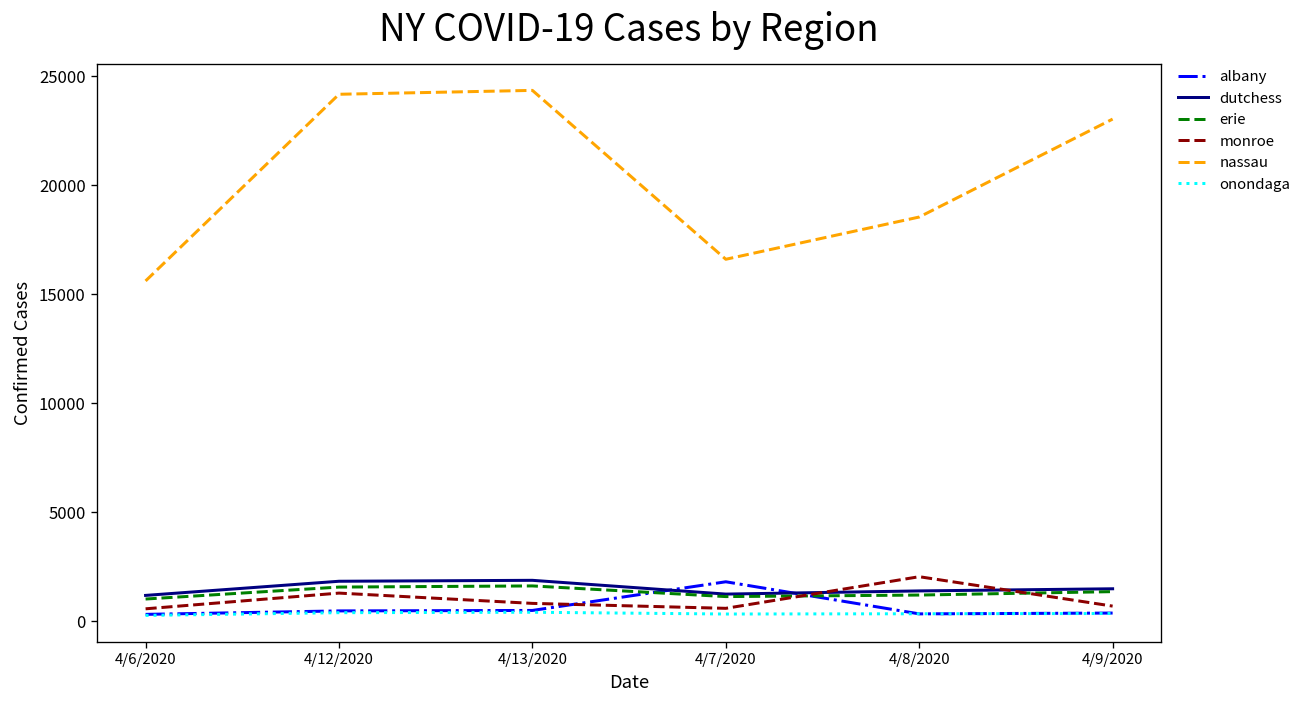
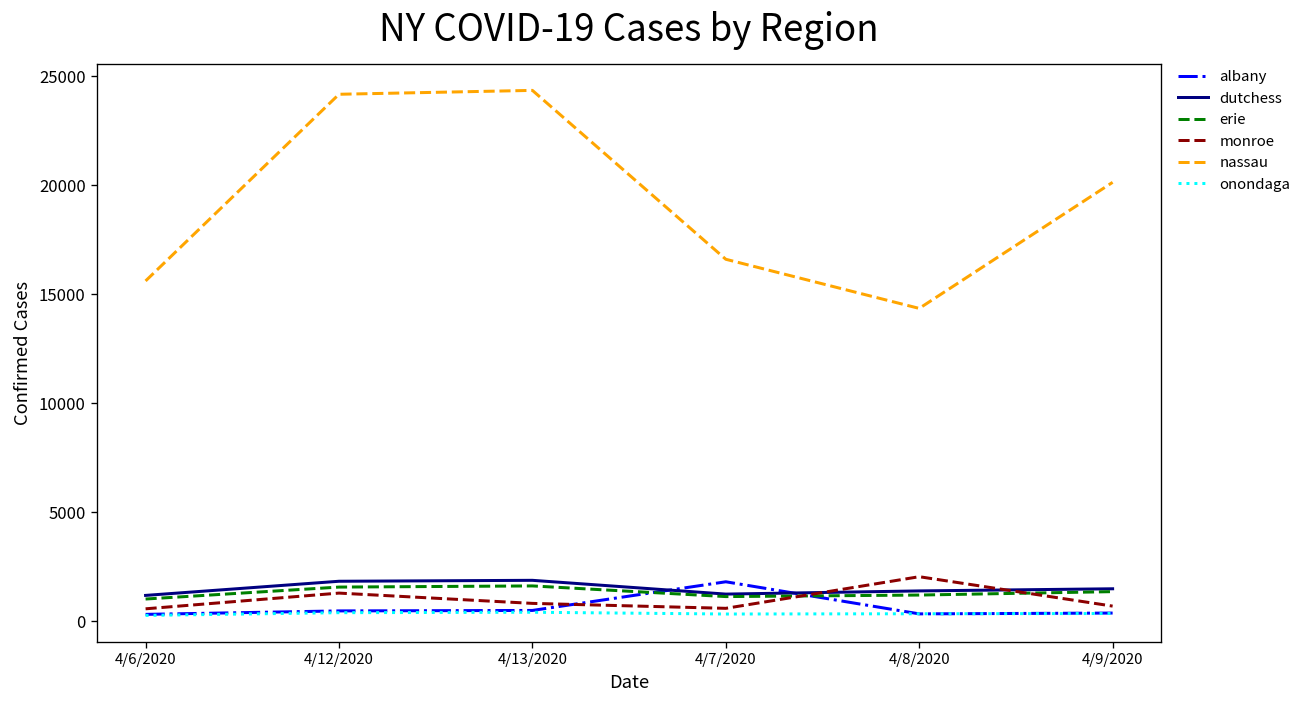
  {
    "albany": {
      "4/7/2020": 1800
    },
    "dutchess": {
      "4/6/2020": 1200,
      "4/12/2020": 1800,
      "4/13/2020": 1900,
      "4/8/2020": 1400
    },
    "erie": {
      "4/6/2020": 1000,
      "4/12/2020": 1600,
      "4/13/2020": 1600,
      "4/8/2020": 1200
    },
    "monroe": {
      "4/6/2020": 600,
      "4/12/2020": 1300,
      "4/13/2020": 800,
      "4/7/2020": 600,
      "4/8/2020": 2000,
      "4/9/2020": 700
    },
    "nassau": {
      "4/6/2020": 15600,
      "4/12/2020": 24200,
      "4/13/2020": 24400,
      "4/7/2020": 16600,
-     "4/8/2020": 18500,
-     "4/9/2020": 23000
+     "4/8/2020": 14400,
+     "4/9/2020": 20100
    },
    "onondaga": {
      "4/7/2020": 300
    }
  }
